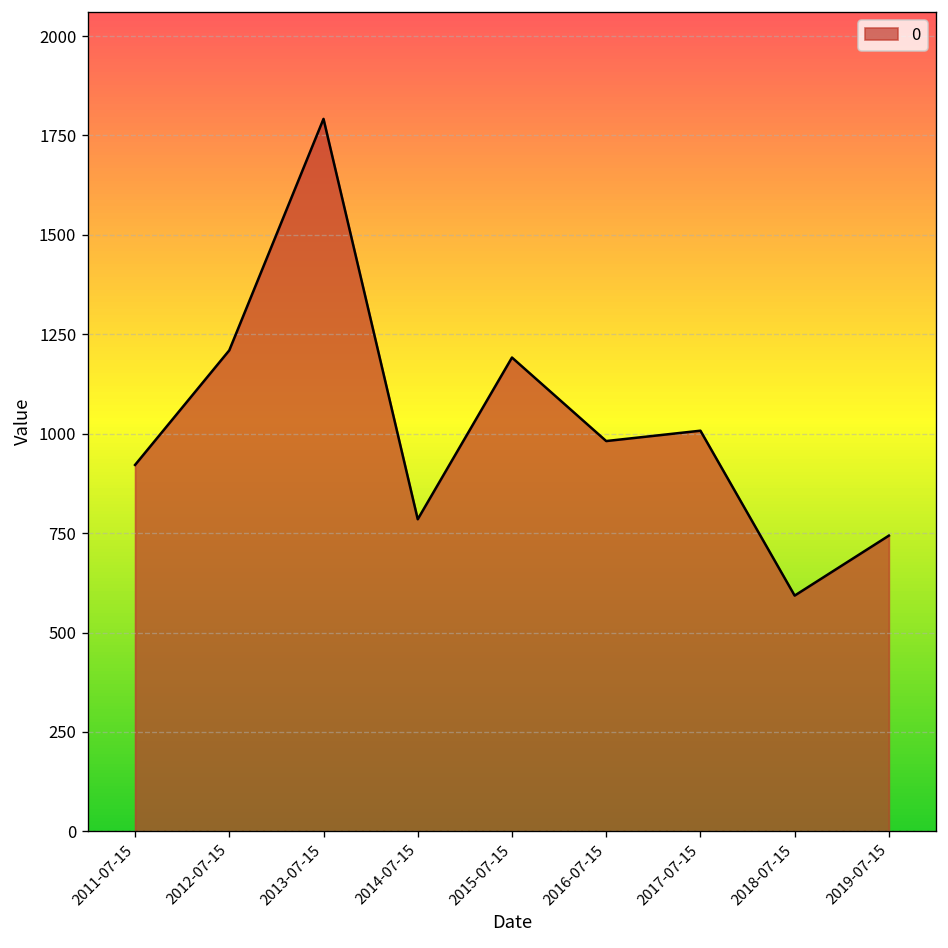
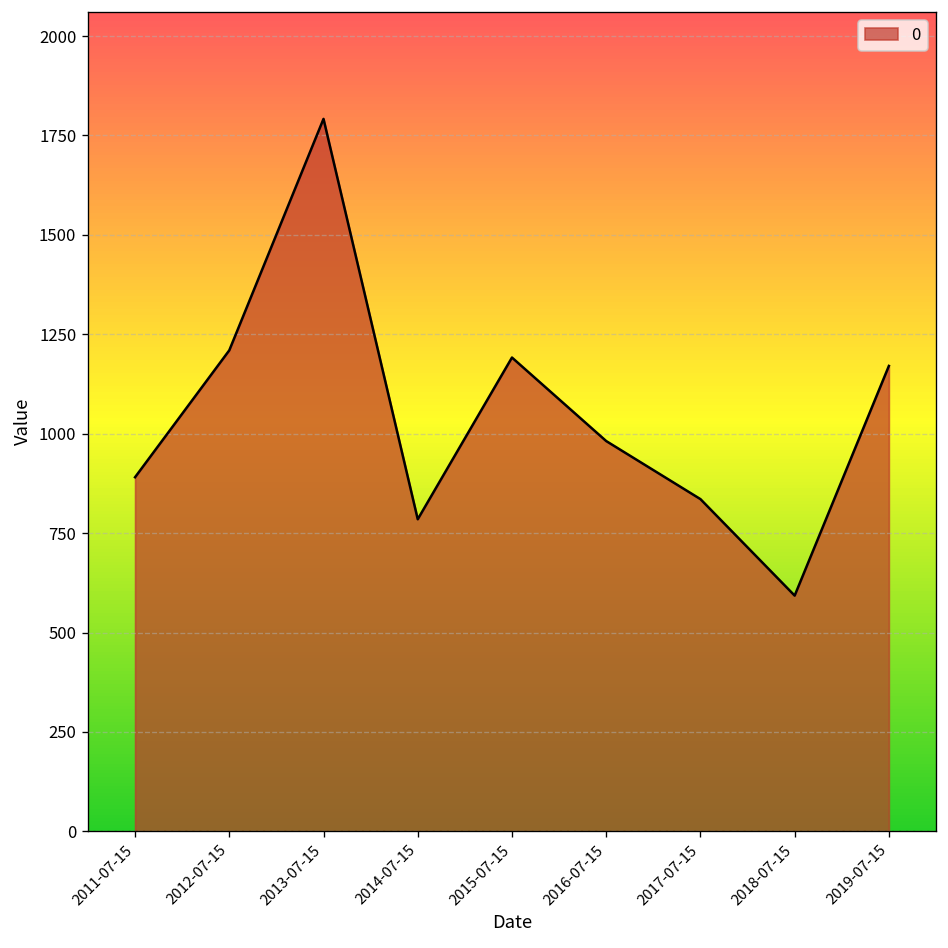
  {
-   "2011-07-15": 920,
+   "2011-07-15": 890,
    "2012-07-15": 1210,
    "2013-07-15": 1790,
    "2014-07-15": 780,
    "2015-07-15": 1190,
    "2016-07-15": 980,
-   "2017-07-15": 1010,
+   "2017-07-15": 840,
    "2018-07-15": 590,
-   "2019-07-15": 740
+   "2019-07-15": 1170
  }
